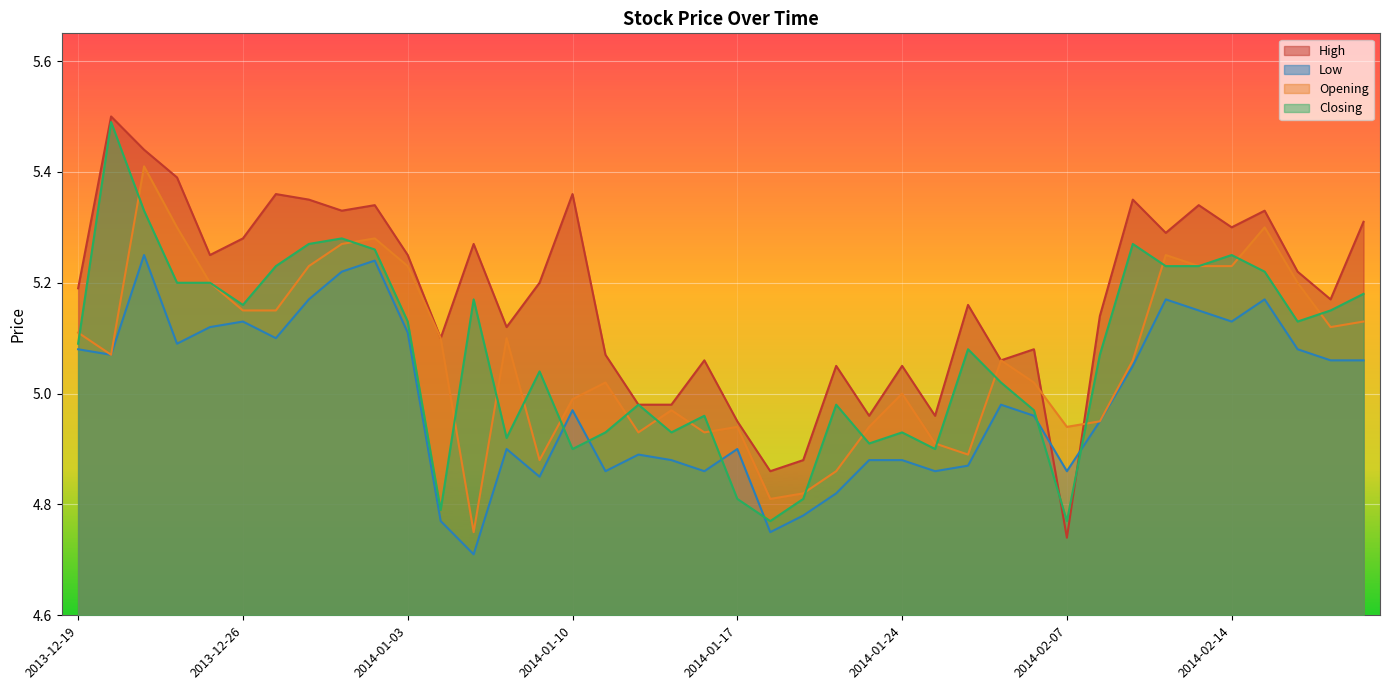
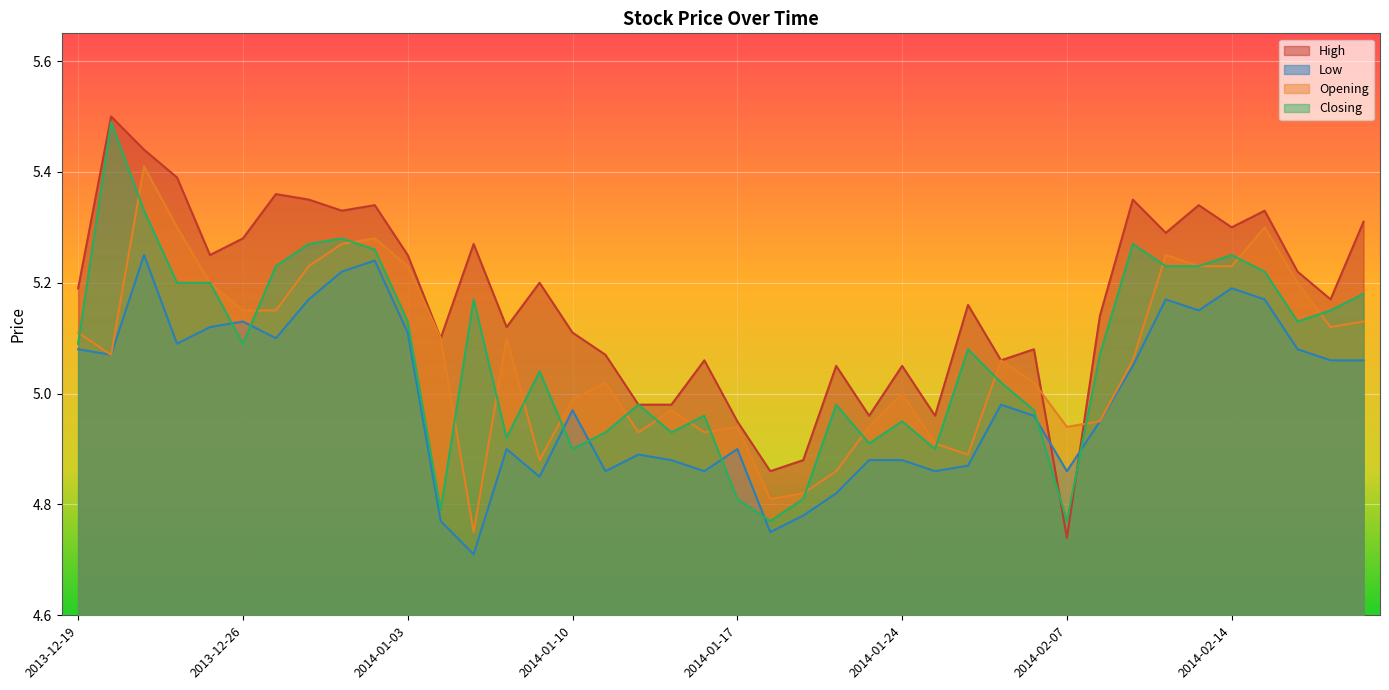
  {
    "High": {
      "2013-12-19": 5.19,
      "2013-12-26": 5.28,
      "2014-01-03": 5.25,
-     "2014-01-10": 5.36,
+     "2014-01-10": 5.11,
      "2014-01-17": 4.95,
      "2014-01-24": 5.05,
      "2014-02-07": 4.74,
      "2014-02-14": 5.30
    },
    "Low": {
      "2013-12-19": 5.08,
      "2013-12-26": 5.13,
      "2014-01-03": 5.11,
      "2014-01-10": 4.97,
      "2014-01-17": 4.90,
      "2014-01-24": 4.88,
      "2014-02-07": 4.86,
-     "2014-02-14": 5.13
+     "2014-02-14": 5.19
    },
    "Opening": {
      "2013-12-19": 5.11,
      "2013-12-26": 5.15,
      "2014-01-03": 5.23,
      "2014-01-10": 4.99,
      "2014-01-17": 4.94,
      "2014-01-24": 5.00,
      "2014-02-07": 4.94,
      "2014-02-14": 5.23
    },
    "Closing": {
      "2013-12-19": 5.09,
-     "2013-12-26": 5.16,
+     "2013-12-26": 5.09,
      "2014-01-03": 5.13,
      "2014-01-10": 4.90,
      "2014-01-17": 4.81,
-     "2014-01-24": 4.93,
+     "2014-01-24": 4.95,
      "2014-02-07": 4.77,
      "2014-02-14": 5.25
    }
  }
